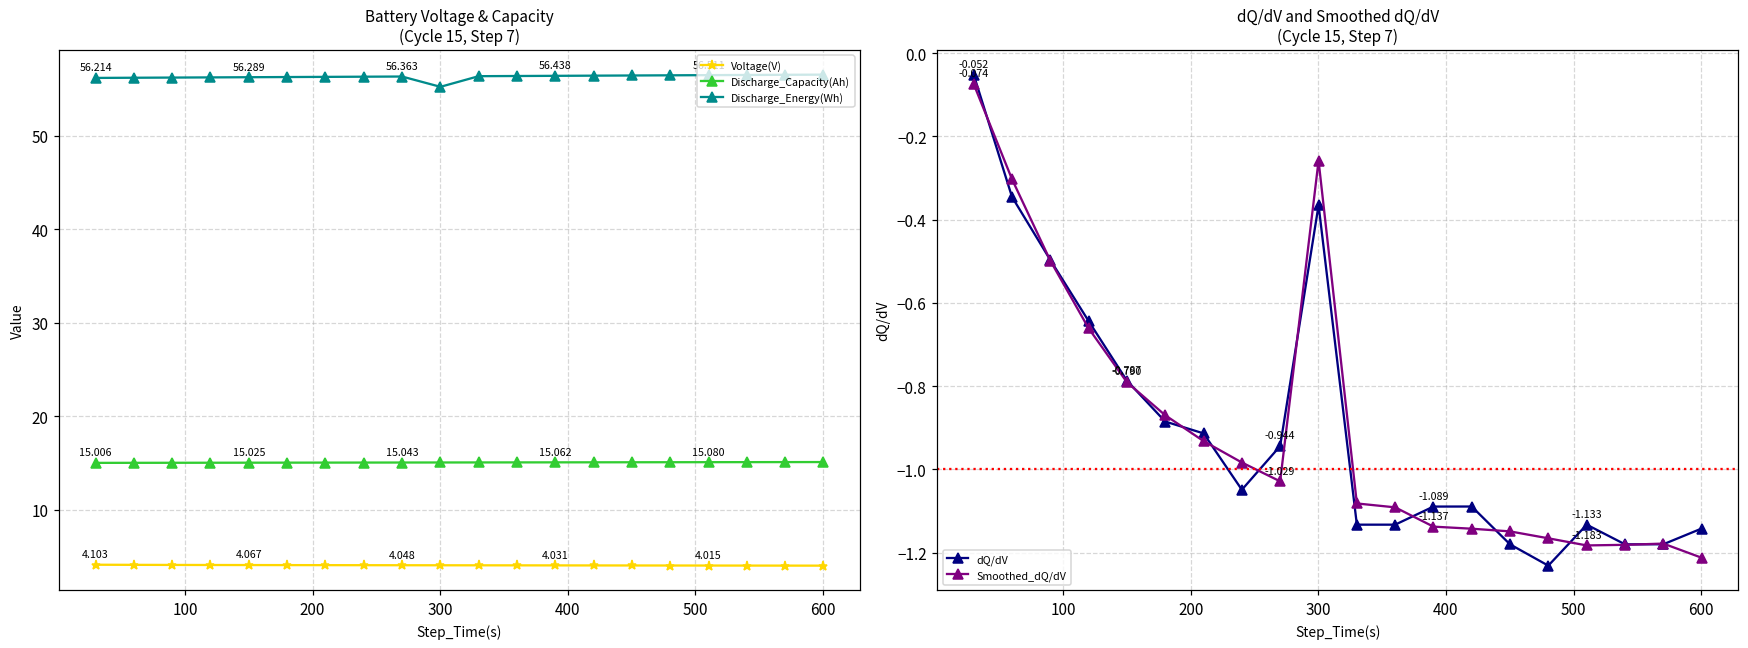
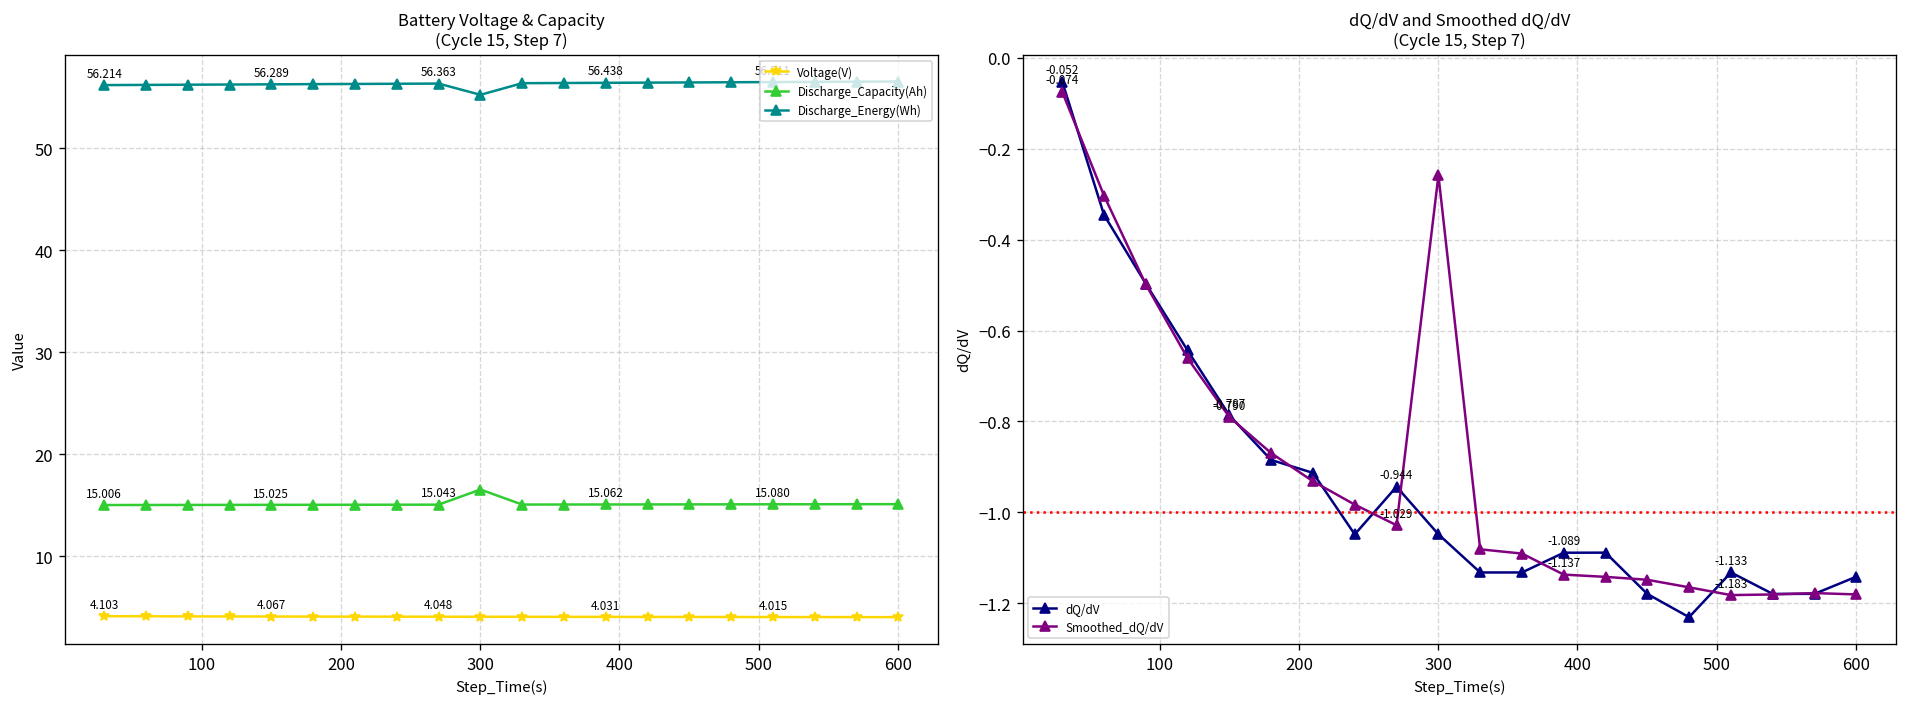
  {
    "Battery Voltage & Capacity (Cycle 15, Step 7)": {
      "Voltage(V)": {
        "300": 4,
        "600": 4
      },
      "Discharge_Capacity(Ah)": {
-       "300": 15,
+       "300": 17,
        "600": 15
      },
      "Discharge_Energy(Wh)": {
        "300": 55
      }
    },
    "dQ/dV and Smoothed dQ/dV (Cycle 15, Step 7)": {
      "dQ/dV": {
-       "300": -0.37,
+       "300": -1.05,
        "600": -1.14
      },
      "Smoothed_dQ/dV": {
        "300": -0.26,
-       "600": -1.21
+       "600": -1.18
      }
    }
  }
